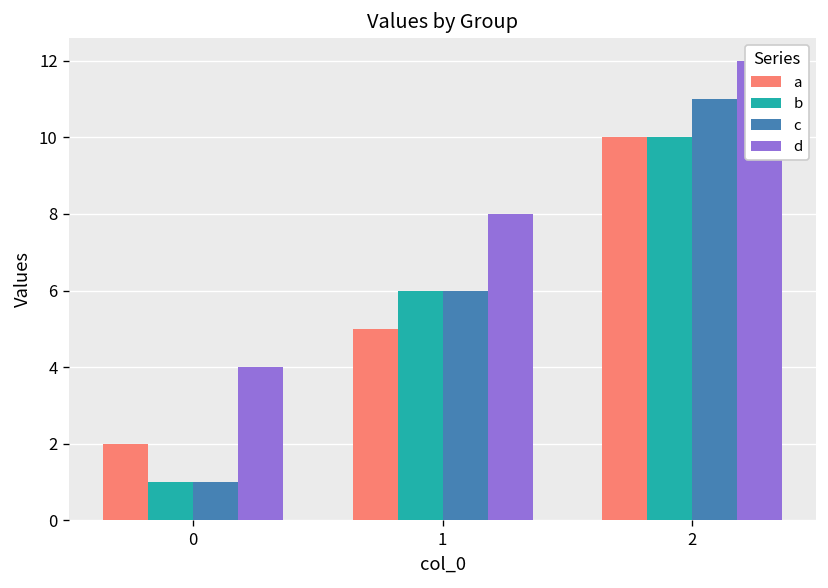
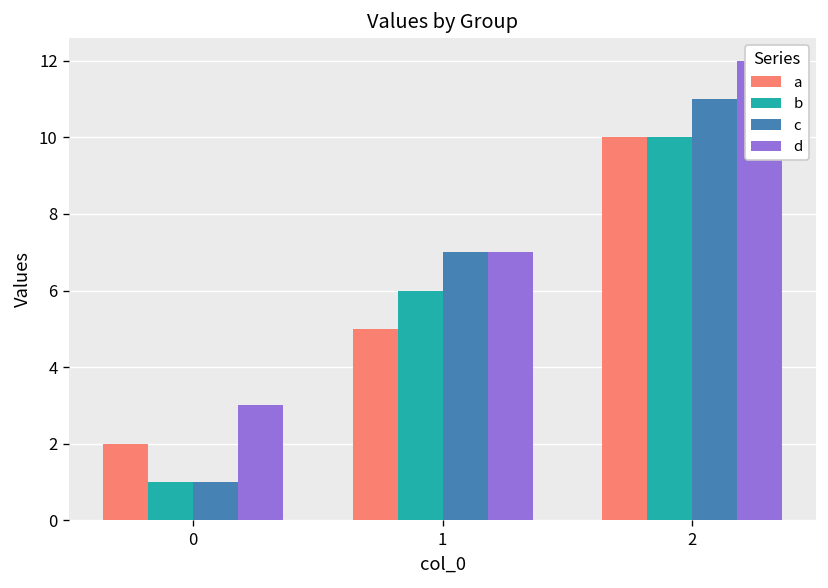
  {
    "a": {
      "0": 2,
      "1": 5,
      "2": 10
    },
    "b": {
      "0": 1,
      "1": 6,
      "2": 10
    },
    "c": {
      "0": 1,
-     "1": 6,
+     "1": 7,
      "2": 11
    },
    "d": {
-     "0": 4,
-     "1": 8
+     "0": 3,
+     "1": 7
    }
  }
